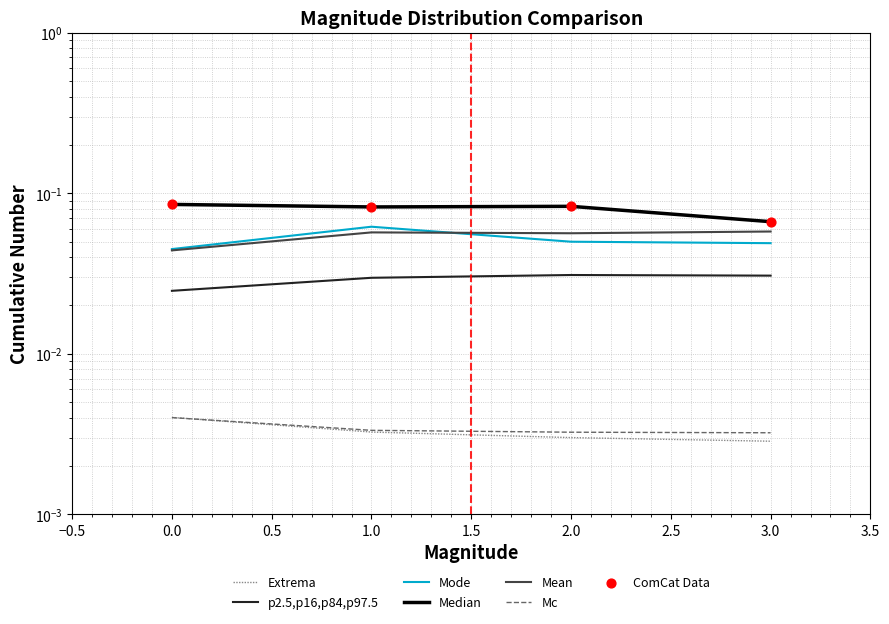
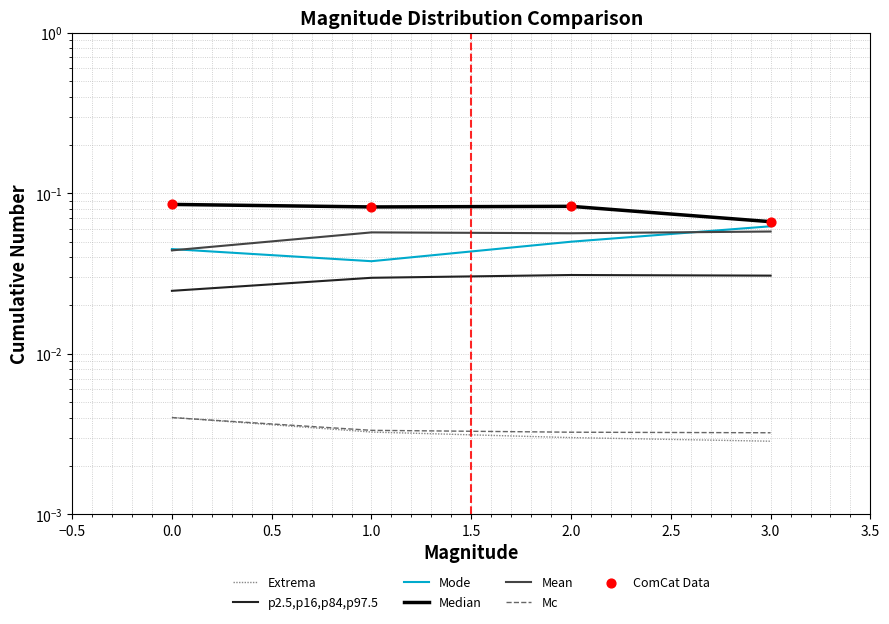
  {
    "Mode": {
-     "1.0": 0.062,
+     "1.0": 0.038,
      "2.0": 0.050,
-     "3.0": 0.049
+     "3.0": 0.062
    },
    "ComCat Data": {
      "0.0": 0.09,
      "1.0": 0.08,
      "2.0": 0.08,
      "3.0": 0.066
    }
  }
